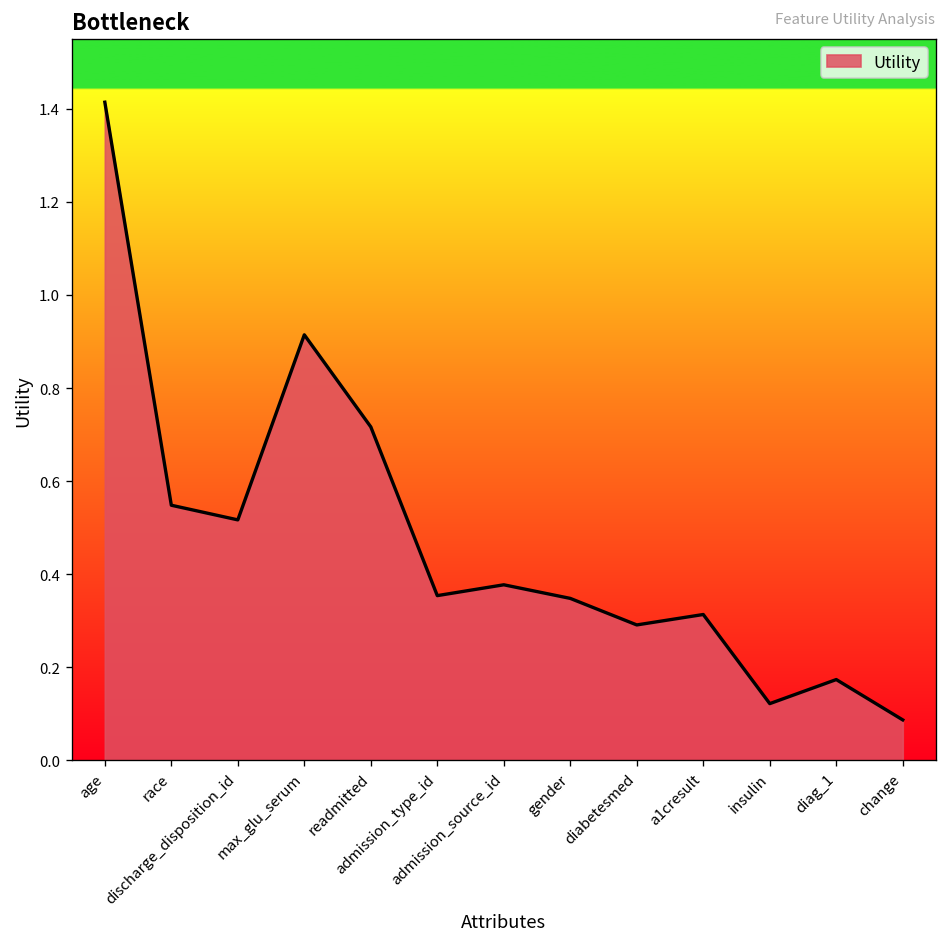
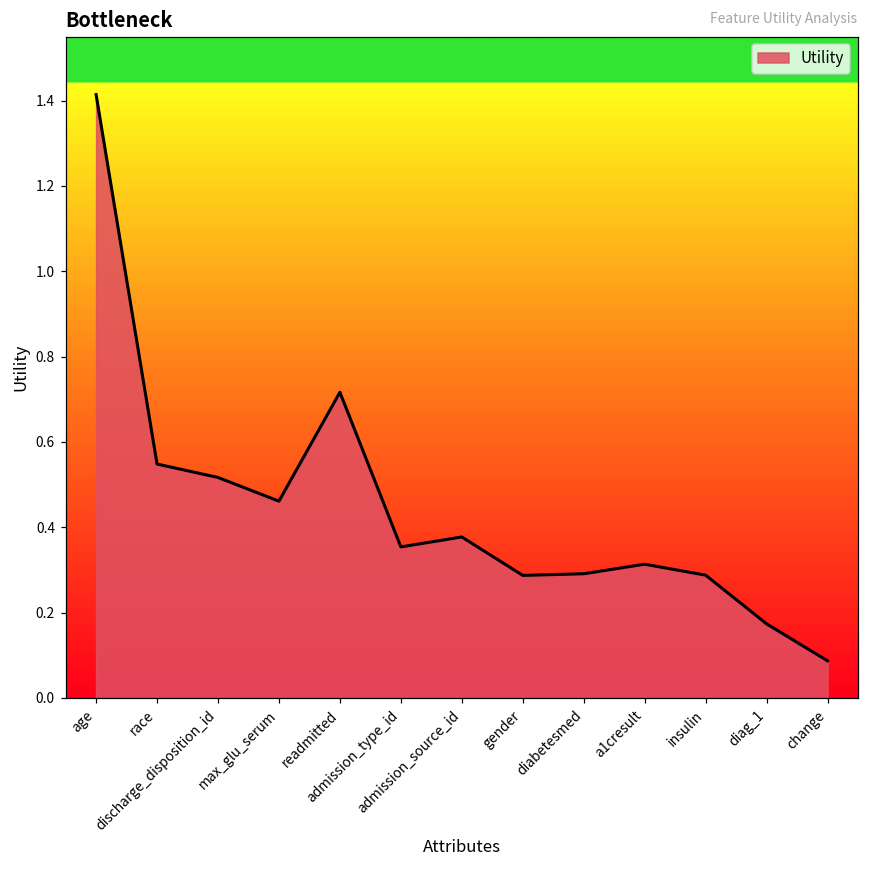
  {
    "age": 1.41,
    "race": 0.55,
    "discharge_disposition_id": 0.52,
-   "max_glu_serum": 0.91,
+   "max_glu_serum": 0.46,
    "readmitted": 0.72,
    "admission_type_id": 0.35,
    "admission_source_id": 0.38,
-   "gender": 0.35,
+   "gender": 0.29,
    "diabetesmed": 0.29,
    "a1cresult": 0.31,
-   "insulin": 0.12,
+   "insulin": 0.29,
    "diag_1": 0.17,
    "change": 0.09
  }
